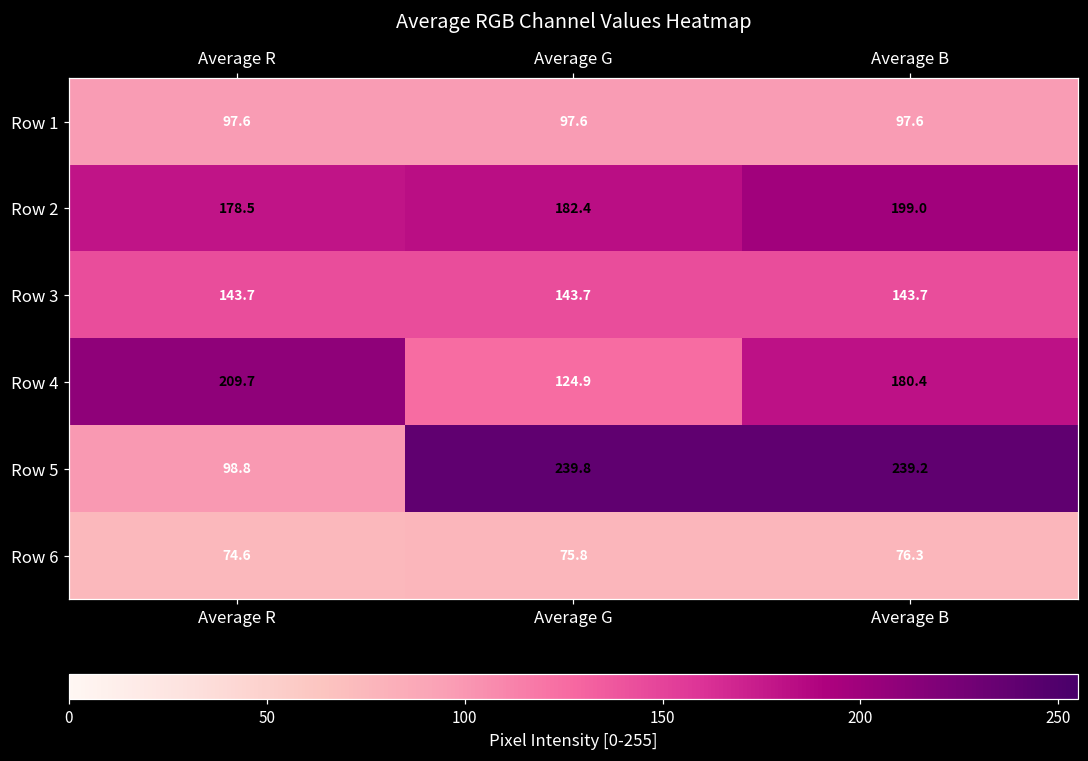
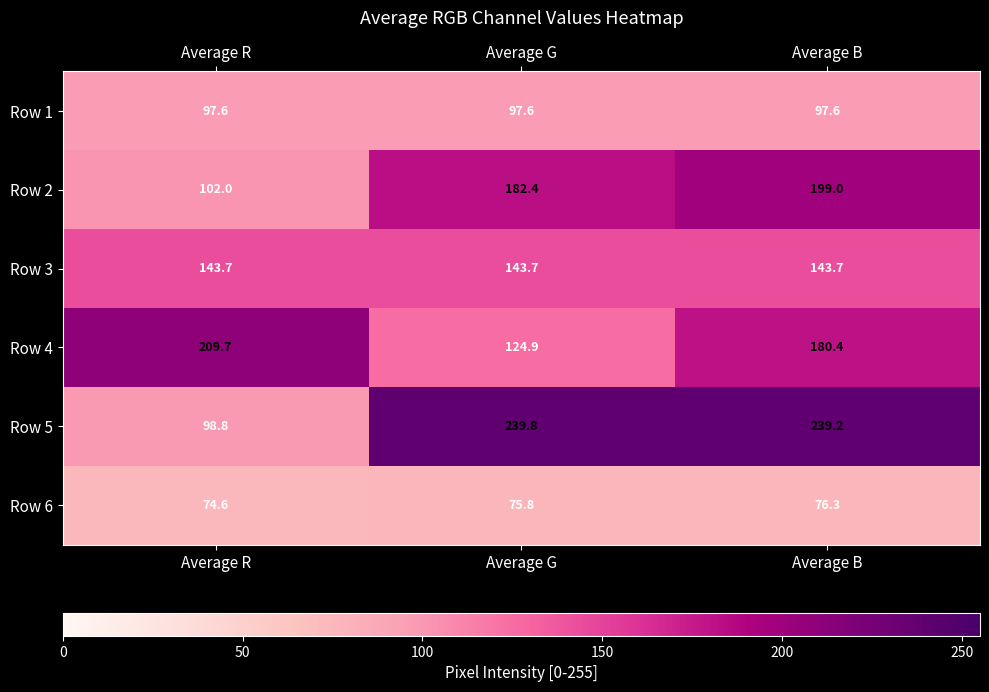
  {
    "Row 1": {
      "Average R": 97.6,
      "Average G": 97.6,
      "Average B": 97.6
    },
    "Row 2": {
-     "Average R": 178.5,
+     "Average R": 102.0,
      "Average G": 182.4,
      "Average B": 199.0
    },
    "Row 3": {
      "Average R": 143.7,
      "Average G": 143.7,
      "Average B": 143.7
    },
    "Row 4": {
      "Average R": 209.7,
      "Average G": 124.9,
      "Average B": 180.4
    },
    "Row 5": {
      "Average R": 98.8,
      "Average G": 239.8,
      "Average B": 239.2
    },
    "Row 6": {
      "Average R": 74.6,
      "Average G": 75.8,
      "Average B": 76.3
    }
  }
